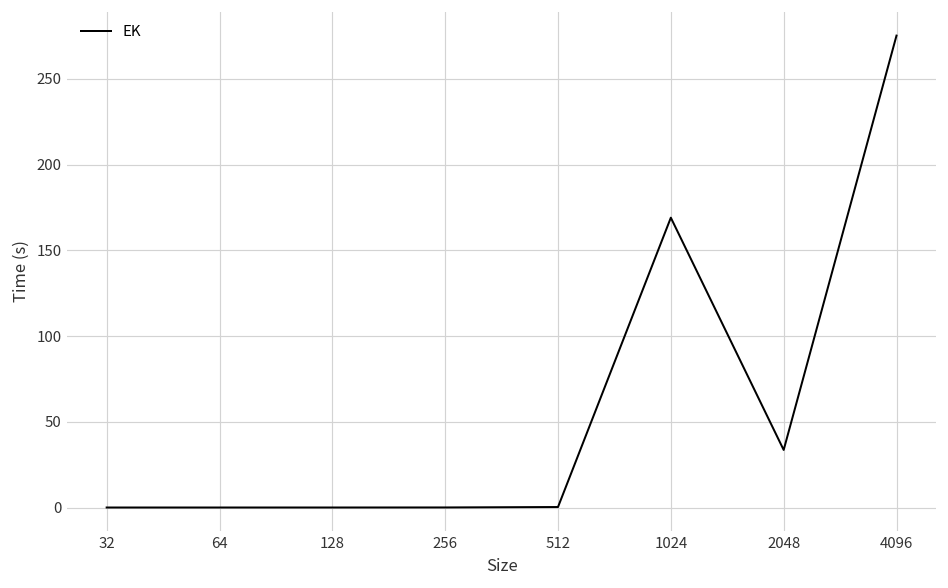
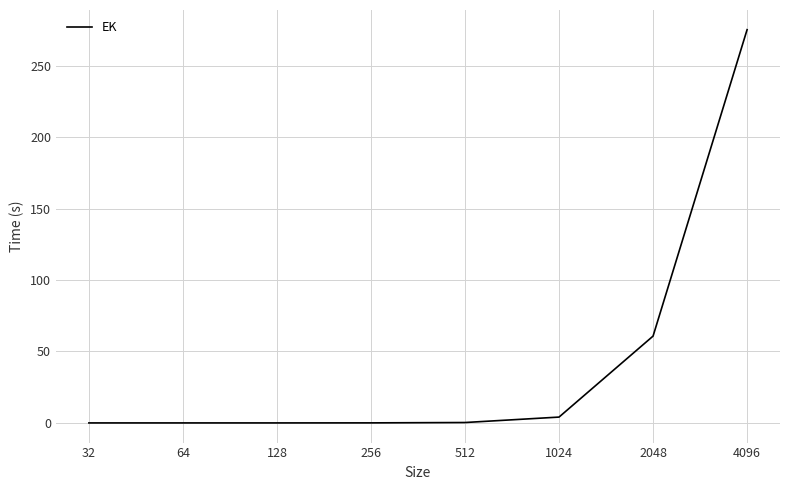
  {
    "32": 0,
    "64": 0,
    "128": 0,
    "256": 0,
    "512": 0,
-   "1024": 169,
-   "2048": 34,
+   "1024": 4,
+   "2048": 61,
    "4096": 275
  }
